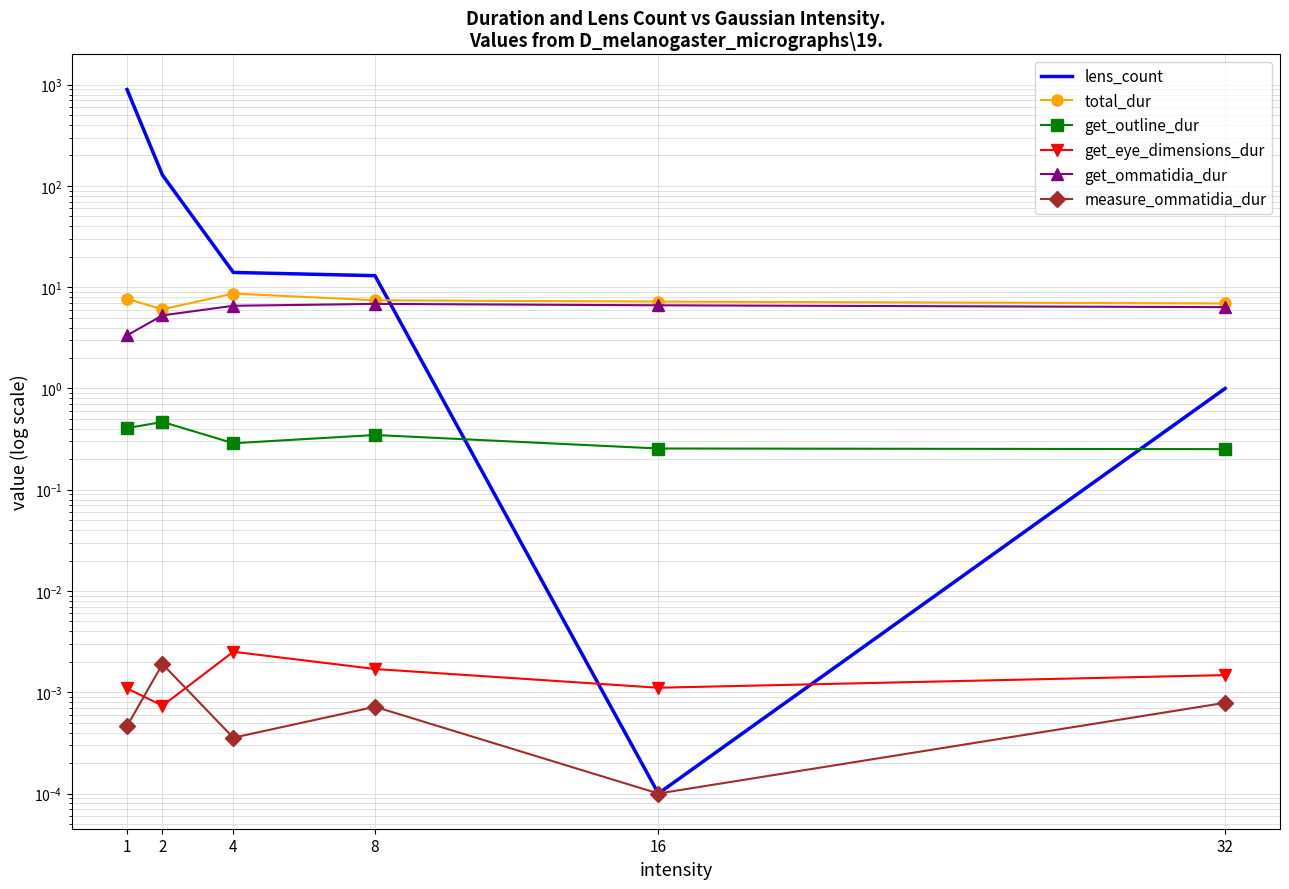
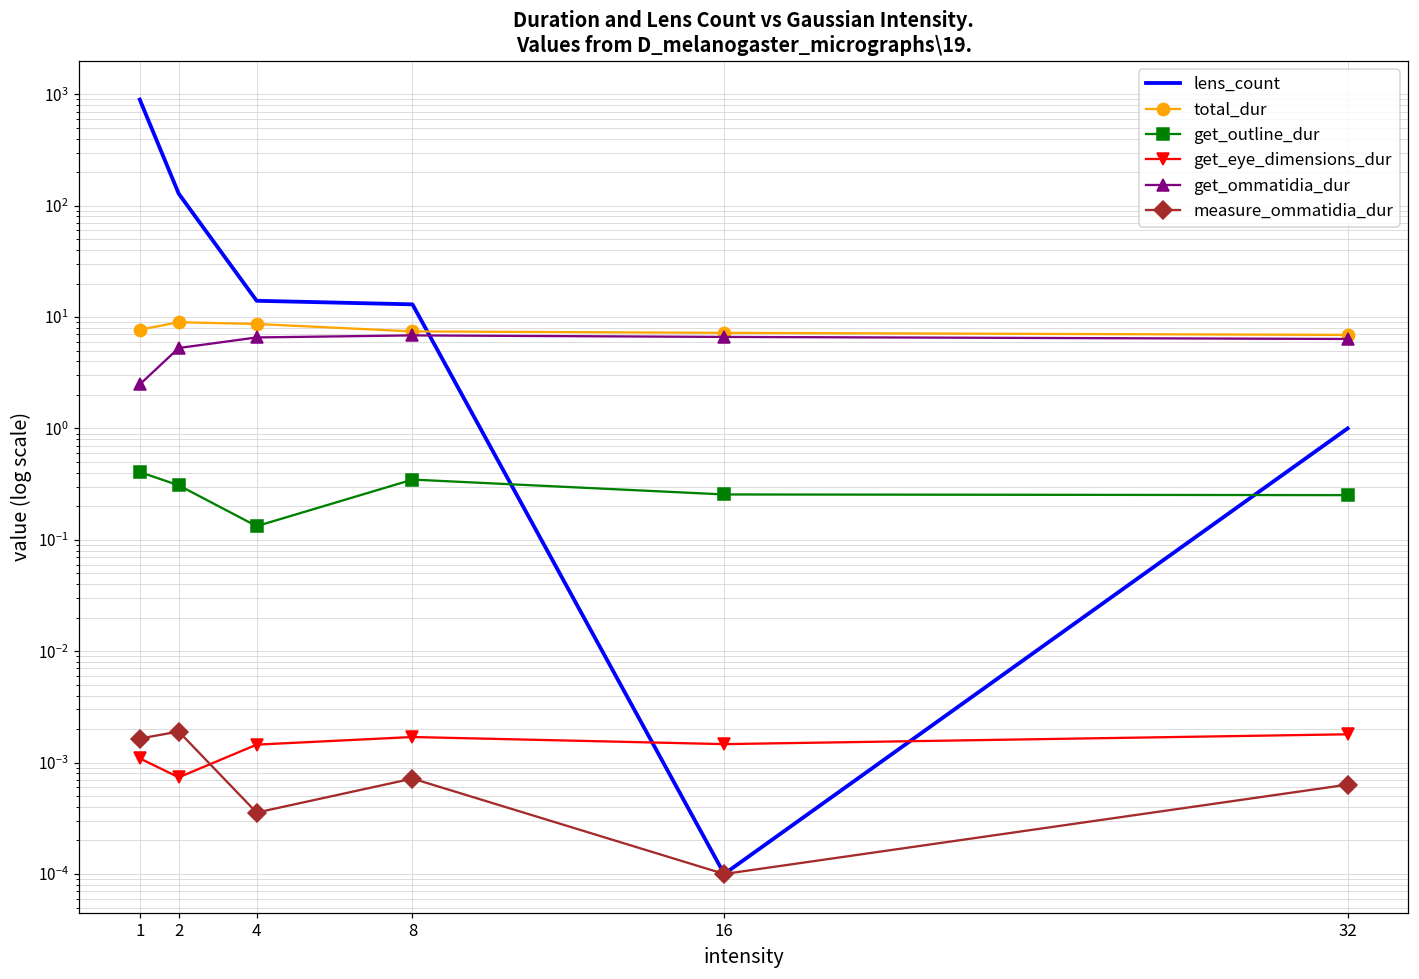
  {
    "lens_count": {
      "1": 900,
      "2": 130,
      "4": 14,
      "8": 13,
      "32": 1.0
    },
    "total_dur": {
      "1": 8,
-     "2": 6,
+     "2": 9,
      "4": 9,
      "8": 7,
      "16": 7,
      "32": 7
    },
    "get_outline_dur": {
      "1": 0.41,
-     "2": 0.5,
-     "4": 0.29,
+     "2": 0.31,
+     "4": 0.13,
      "8": 0.35,
      "16": 0.26,
      "32": 0.25
    },
    "get_eye_dimensions_dur": {
      "1": 0.0011,
      "2": 0.0007,
-     "4": 0.0025,
+     "4": 0.0014,
      "8": 0.0017,
-     "16": 0.0011,
-     "32": 0.0015
+     "16": 0.0015,
+     "32": 0.0018
    },
    "get_ommatidia_dur": {
-     "1": 3.3,
+     "1": 2.5,
      "2": 5,
      "4": 7,
      "8": 7,
      "16": 7,
      "32": 6
    },
    "measure_ommatidia_dur": {
-     "1": 0.0005,
+     "1": 0.0016,
      "2": 0.0019,
      "4": 0.00036,
      "8": 0.0007,
-     "32": 0.0008
+     "32": 0.0006
    }
  }
